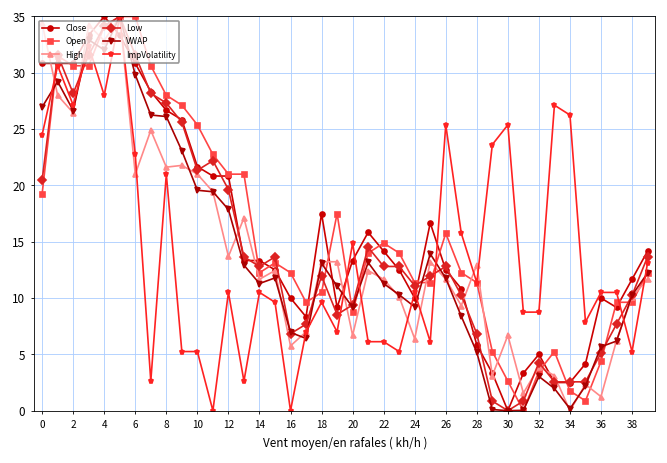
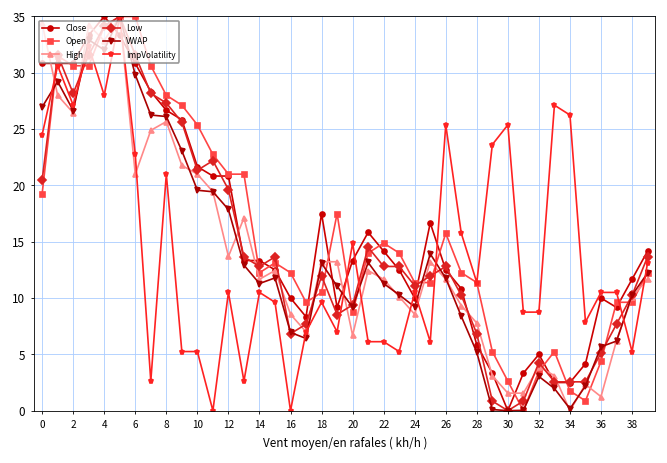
  {
    "High": {
      "6": 21,
-     "8": 22,
+     "8": 26,
      "10": 21,
      "12": 14,
      "14": 12,
-     "16": 6,
+     "16": 9,
      "20": 7,
      "22": 12,
-     "24": 6,
-     "28": 13,
-     "30": 7,
+     "24": 9,
+     "28": 8,
+     "30": 2,
      "32": 4,
      "36": 1
    }
  }
